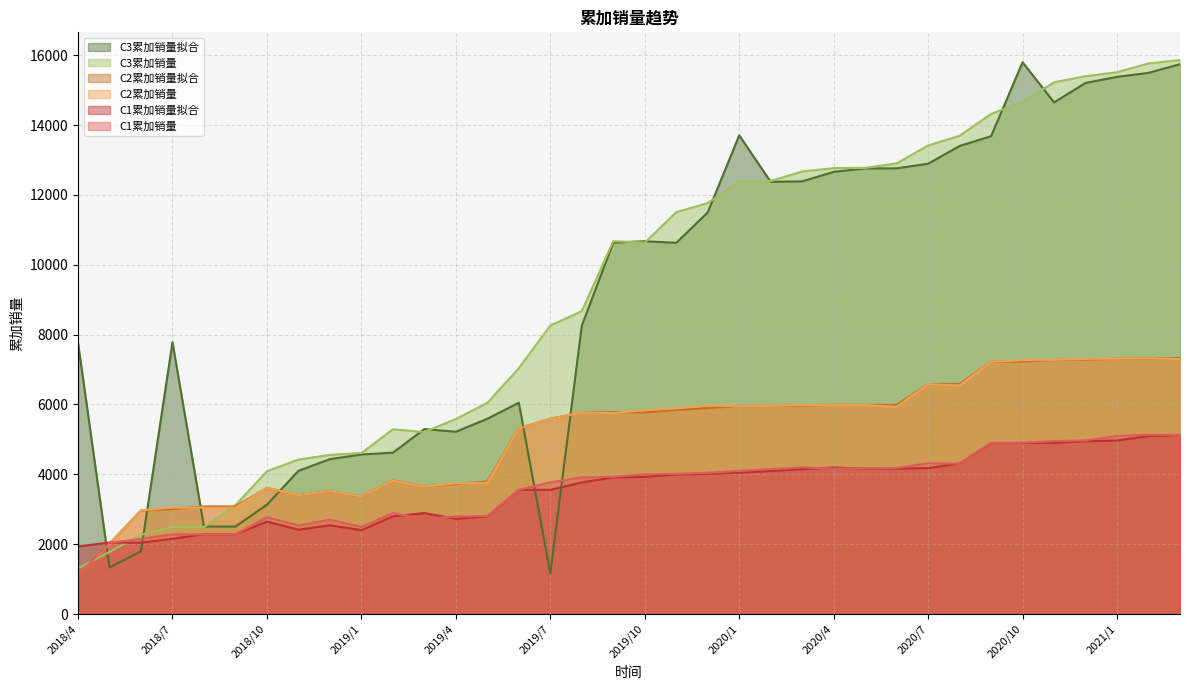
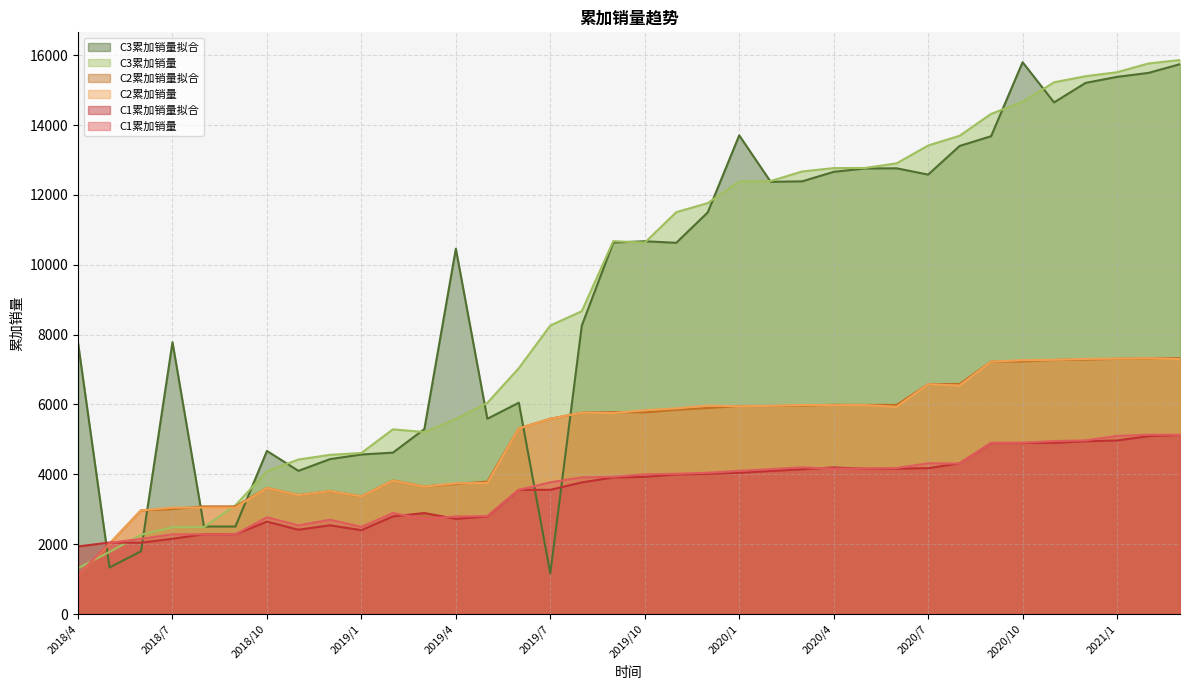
  {
    "C3累加销量拟合": {
      "2018/4": 7800,
      "2018/7": 7800,
-     "2018/10": 3100,
-     "2019/4": 5200,
+     "2018/10": 4700,
+     "2019/4": 10500,
      "2019/7": 1200,
      "2020/1": 13700,
      "2020/4": 12700,
-     "2020/7": 12900,
+     "2020/7": 12600,
      "2020/10": 15800,
      "2021/1": 15400
    }
  }
